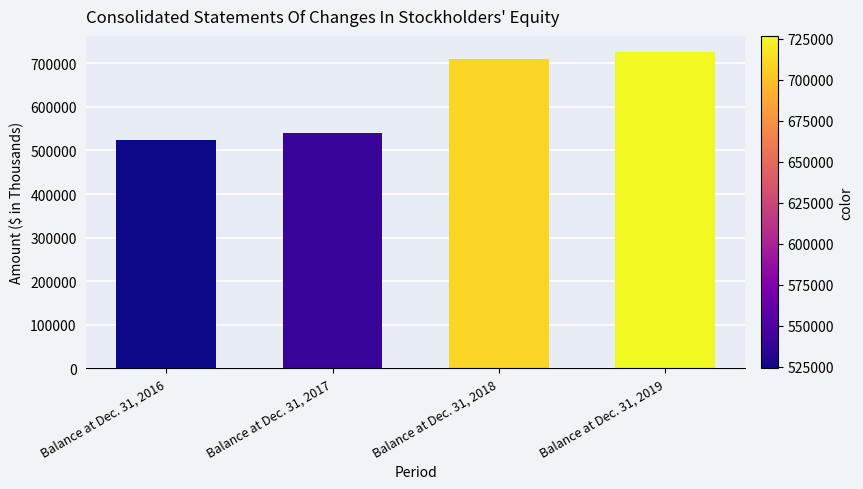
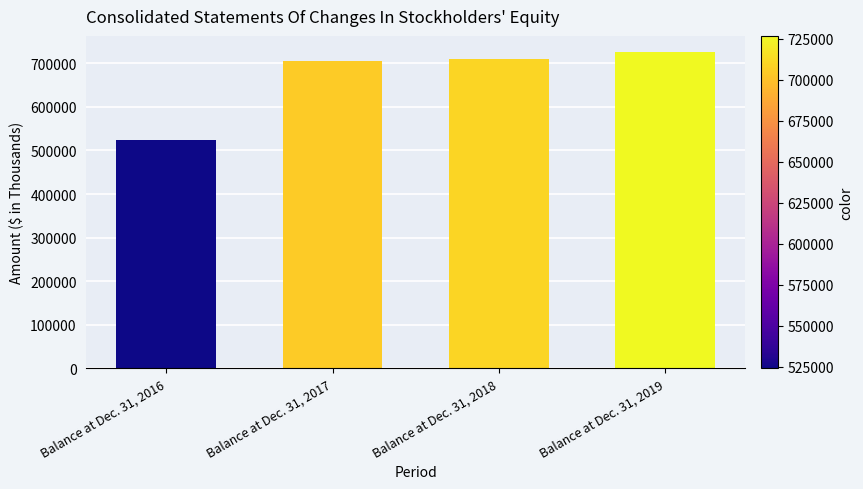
  {
    "Balance at Dec. 31, 2016": 520000,
-   "Balance at Dec. 31, 2017": 540000,
+   "Balance at Dec. 31, 2017": 710000,
    "Balance at Dec. 31, 2018": 710000,
    "Balance at Dec. 31, 2019": 730000
  }
